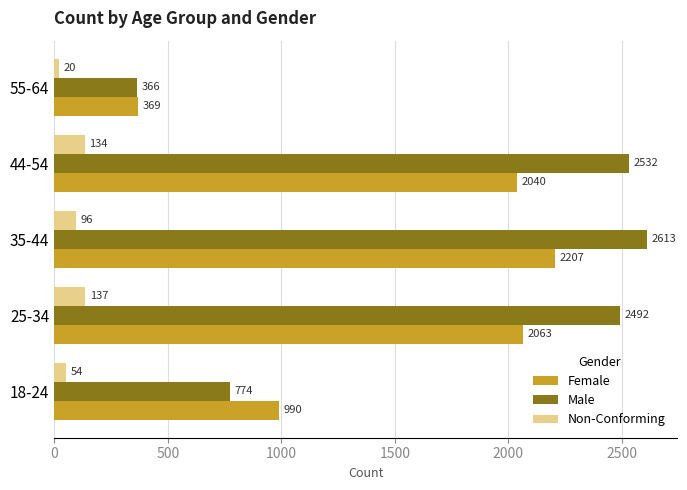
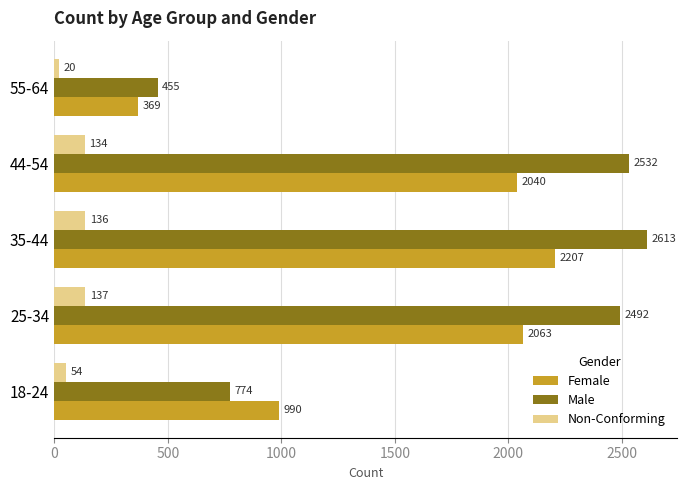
  {
    "Female": {
      "55-64": 369,
      "44-54": 2040,
      "35-44": 2207,
      "25-34": 2063,
      "18-24": 990
    },
    "Male": {
-     "55-64": 366,
+     "55-64": 455,
      "44-54": 2532,
      "35-44": 2613,
      "25-34": 2492,
      "18-24": 774
    },
    "Non-Conforming": {
      "55-64": 20,
      "44-54": 134,
-     "35-44": 96,
+     "35-44": 136,
      "25-34": 137,
      "18-24": 54
    }
  }
